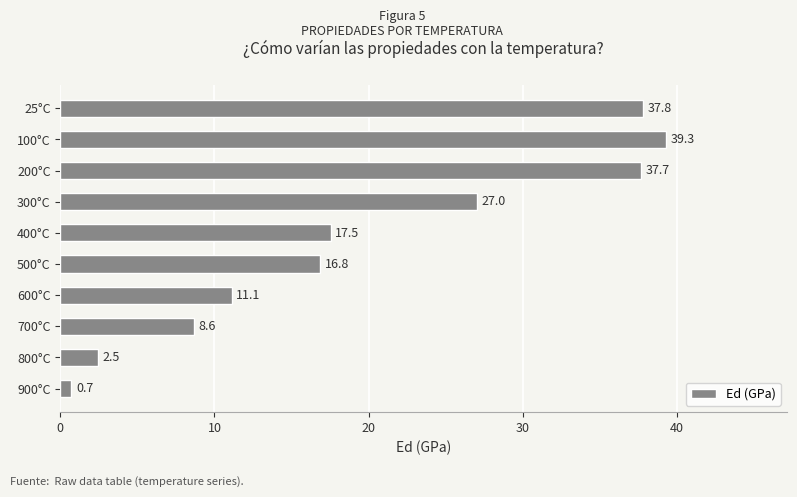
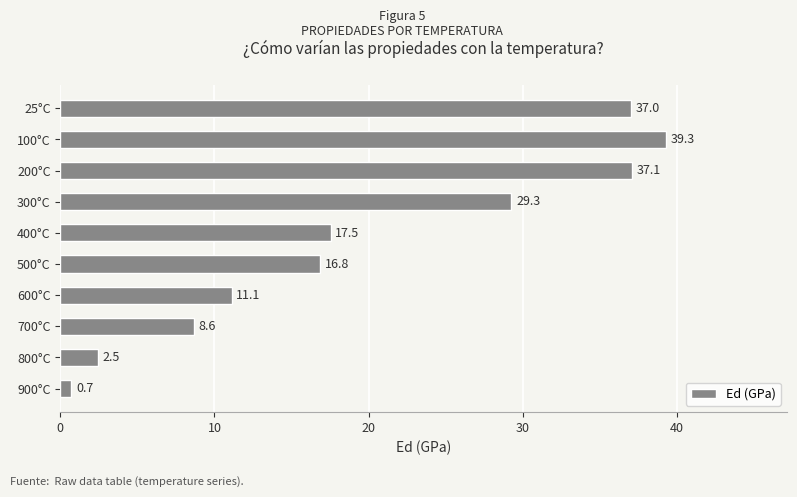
  {
-   "25°C": 37.8,
+   "25°C": 37.0,
    "100°C": 39.3,
-   "200°C": 37.7,
-   "300°C": 27.0,
+   "200°C": 37.1,
+   "300°C": 29.3,
    "400°C": 17.5,
    "500°C": 16.8,
    "600°C": 11.1,
    "700°C": 8.6,
    "800°C": 2.5,
    "900°C": 0.7
  }
